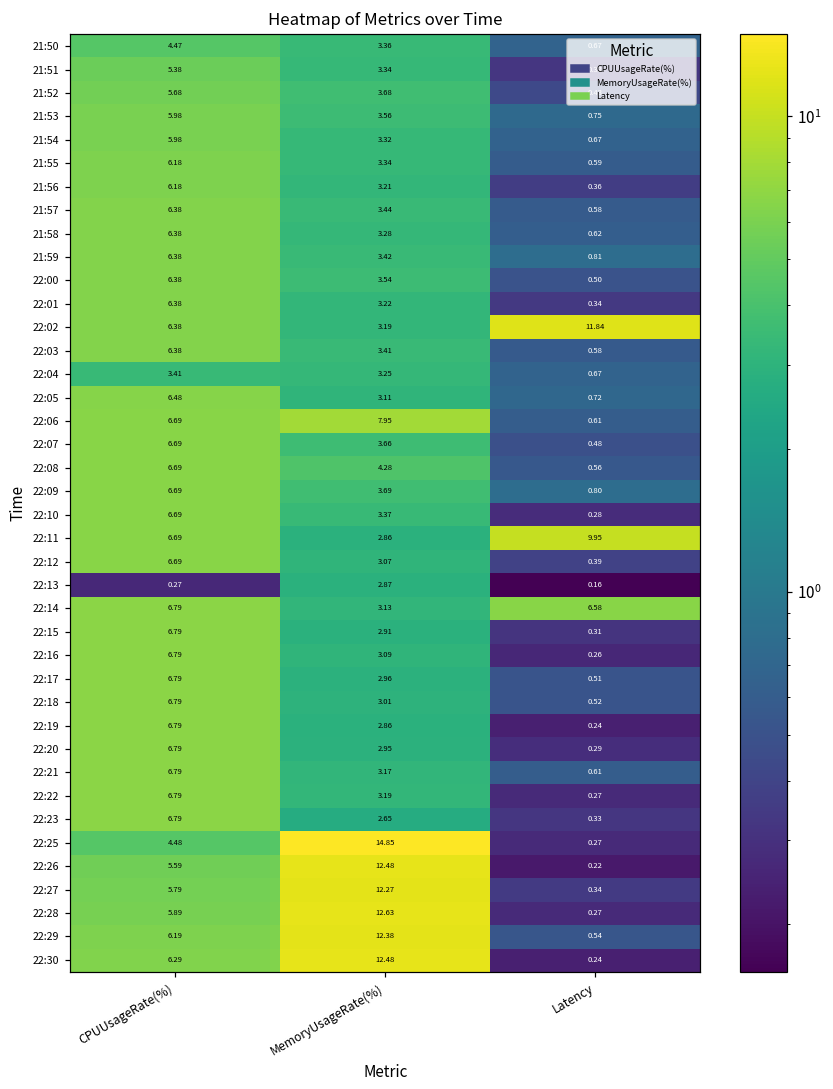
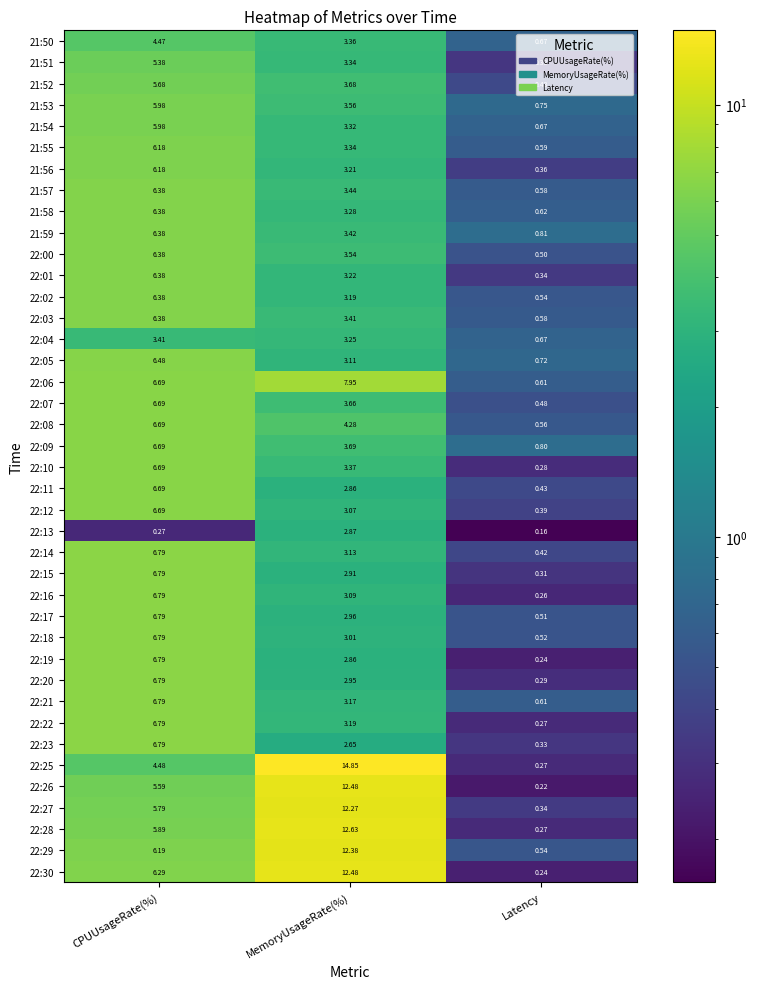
  {
    "21:50": {
      "CPUUsageRate(%)": 4.47,
      "MemoryUsageRate(%)": 3.36
    },
    "21:51": {
      "CPUUsageRate(%)": 5.38,
      "MemoryUsageRate(%)": 3.34
    },
    "21:52": {
      "CPUUsageRate(%)": 5.68,
      "MemoryUsageRate(%)": 3.68
    },
    "21:53": {
      "CPUUsageRate(%)": 5.98,
      "MemoryUsageRate(%)": 3.56,
      "Latency": 0.75
    },
    "21:54": {
      "CPUUsageRate(%)": 5.98,
      "MemoryUsageRate(%)": 3.32,
      "Latency": 0.67
    },
    "21:55": {
      "CPUUsageRate(%)": 6.18,
      "MemoryUsageRate(%)": 3.34,
      "Latency": 0.59
    },
    "21:56": {
      "CPUUsageRate(%)": 6.18,
      "MemoryUsageRate(%)": 3.21,
      "Latency": 0.36
    },
    "21:57": {
      "CPUUsageRate(%)": 6.38,
      "MemoryUsageRate(%)": 3.44,
      "Latency": 0.58
    },
    "21:58": {
      "CPUUsageRate(%)": 6.38,
      "MemoryUsageRate(%)": 3.28,
      "Latency": 0.62
    },
    "21:59": {
      "CPUUsageRate(%)": 6.38,
      "MemoryUsageRate(%)": 3.42,
      "Latency": 0.81
    },
    "22:00": {
      "CPUUsageRate(%)": 6.38,
      "MemoryUsageRate(%)": 3.54,
      "Latency": 0.50
    },
    "22:01": {
      "CPUUsageRate(%)": 6.38,
      "MemoryUsageRate(%)": 3.22,
      "Latency": 0.34
    },
    "22:02": {
      "CPUUsageRate(%)": 6.38,
      "MemoryUsageRate(%)": 3.19,
-     "Latency": 11.84
+     "Latency": 0.54
    },
    "22:03": {
      "CPUUsageRate(%)": 6.38,
      "MemoryUsageRate(%)": 3.41,
      "Latency": 0.58
    },
    "22:04": {
      "CPUUsageRate(%)": 3.41,
      "MemoryUsageRate(%)": 3.25,
      "Latency": 0.67
    },
    "22:05": {
      "CPUUsageRate(%)": 6.48,
      "MemoryUsageRate(%)": 3.11,
      "Latency": 0.72
    },
    "22:06": {
      "CPUUsageRate(%)": 6.69,
      "MemoryUsageRate(%)": 7.95,
      "Latency": 0.61
    },
    "22:07": {
      "CPUUsageRate(%)": 6.69,
      "MemoryUsageRate(%)": 3.66,
      "Latency": 0.48
    },
    "22:08": {
      "CPUUsageRate(%)": 6.69,
      "MemoryUsageRate(%)": 4.28,
      "Latency": 0.56
    },
    "22:09": {
      "CPUUsageRate(%)": 6.69,
      "MemoryUsageRate(%)": 3.69,
      "Latency": 0.80
    },
    "22:10": {
      "CPUUsageRate(%)": 6.69,
      "MemoryUsageRate(%)": 3.37,
      "Latency": 0.28
    },
    "22:11": {
      "CPUUsageRate(%)": 6.69,
      "MemoryUsageRate(%)": 2.86,
-     "Latency": 9.95
+     "Latency": 0.43
    },
    "22:12": {
      "CPUUsageRate(%)": 6.69,
      "MemoryUsageRate(%)": 3.07,
      "Latency": 0.39
    },
    "22:13": {
      "CPUUsageRate(%)": 0.27,
      "MemoryUsageRate(%)": 2.87,
      "Latency": 0.16
    },
    "22:14": {
      "CPUUsageRate(%)": 6.79,
      "MemoryUsageRate(%)": 3.13,
-     "Latency": 6.58
+     "Latency": 0.42
    },
    "22:15": {
      "CPUUsageRate(%)": 6.79,
      "MemoryUsageRate(%)": 2.91,
      "Latency": 0.31
    },
    "22:16": {
      "CPUUsageRate(%)": 6.79,
      "MemoryUsageRate(%)": 3.09,
      "Latency": 0.26
    },
    "22:17": {
      "CPUUsageRate(%)": 6.79,
      "MemoryUsageRate(%)": 2.96,
      "Latency": 0.51
    },
    "22:18": {
      "CPUUsageRate(%)": 6.79,
      "MemoryUsageRate(%)": 3.01,
      "Latency": 0.52
    },
    "22:19": {
      "CPUUsageRate(%)": 6.79,
      "MemoryUsageRate(%)": 2.86,
      "Latency": 0.24
    },
    "22:20": {
      "CPUUsageRate(%)": 6.79,
      "MemoryUsageRate(%)": 2.95,
      "Latency": 0.29
    },
    "22:21": {
      "CPUUsageRate(%)": 6.79,
      "MemoryUsageRate(%)": 3.17,
      "Latency": 0.61
    },
    "22:22": {
      "CPUUsageRate(%)": 6.79,
      "MemoryUsageRate(%)": 3.19,
      "Latency": 0.27
    },
    "22:23": {
      "CPUUsageRate(%)": 6.79,
      "MemoryUsageRate(%)": 2.65,
      "Latency": 0.33
    },
    "22:25": {
      "CPUUsageRate(%)": 4.48,
      "MemoryUsageRate(%)": 14.85,
      "Latency": 0.27
    },
    "22:26": {
      "CPUUsageRate(%)": 5.59,
      "MemoryUsageRate(%)": 12.48,
      "Latency": 0.22
    },
    "22:27": {
      "CPUUsageRate(%)": 5.79,
      "MemoryUsageRate(%)": 12.27,
      "Latency": 0.34
    },
    "22:28": {
      "CPUUsageRate(%)": 5.89,
      "MemoryUsageRate(%)": 12.63,
      "Latency": 0.27
    },
    "22:29": {
      "CPUUsageRate(%)": 6.19,
      "MemoryUsageRate(%)": 12.38,
      "Latency": 0.54
    },
    "22:30": {
      "CPUUsageRate(%)": 6.29,
      "MemoryUsageRate(%)": 12.48,
      "Latency": 0.24
    }
  }
